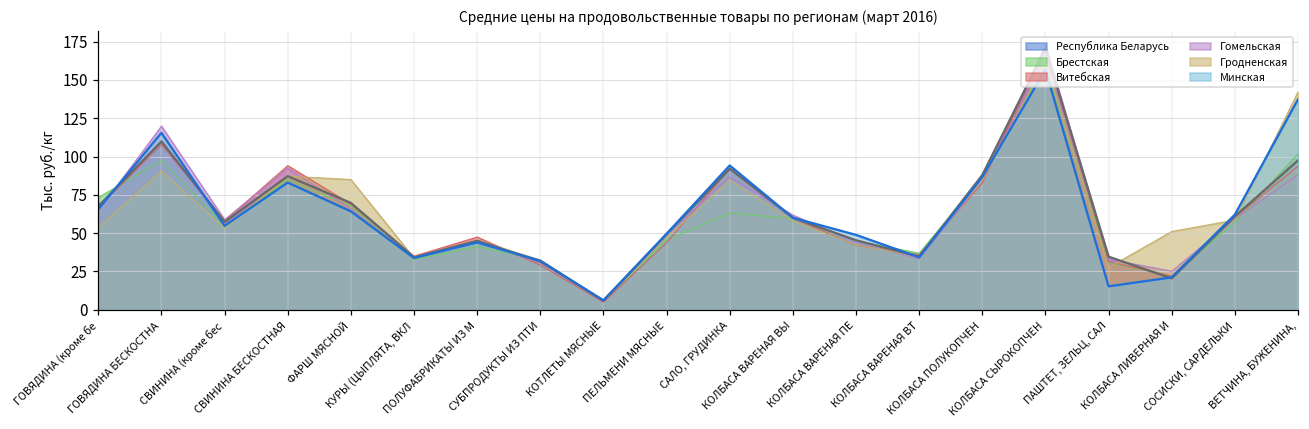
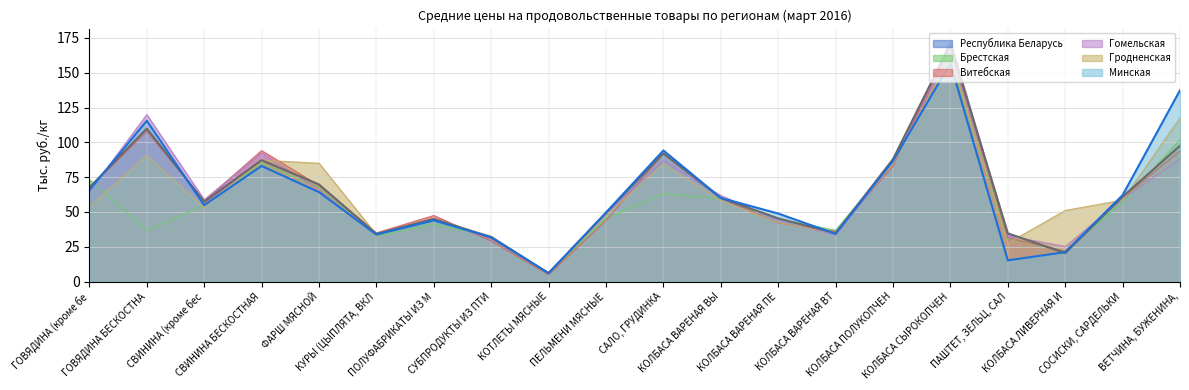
  {
    "Республика Беларусь": {
      "ГОВЯДИНА БЕСКОСТНА": 110,
      "ВЕТЧИНА, БУЖЕНИНА,": 98
    },
    "Брестская": {
      "ГОВЯДИНА (кроме бе": 73,
-     "ГОВЯДИНА БЕСКОСТНА": 97,
+     "ГОВЯДИНА БЕСКОСТНА": 37,
      "СВИНИНА БЕСКОСТНАЯ": 85,
      "ПОЛУФАБРИКАТЫ ИЗ М": 41,
      "САЛО, ГРУДИНКА": 63,
      "ВЕТЧИНА, БУЖЕНИНА,": 102
    },
    "Витебская": {
      "ГОВЯДИНА БЕСКОСТНА": 108,
      "ПОЛУФАБРИКАТЫ ИЗ М": 47,
      "ВЕТЧИНА, БУЖЕНИНА,": 94
    },
    "Гомельская": {
      "ГОВЯДИНА БЕСКОСТНА": 120,
      "САЛО, ГРУДИНКА": 87,
      "КОЛБАСА ЛИВЕРНАЯ И": 25,
      "ВЕТЧИНА, БУЖЕНИНА,": 88
    },
    "Гродненская": {
      "ГОВЯДИНА (кроме бе": 54,
      "ГОВЯДИНА БЕСКОСТНА": 91,
      "ФАРШ МЯСНОЙ": 85,
      "САЛО, ГРУДИНКА": 85,
      "ПАШТЕТ, ЗЕЛЬЦ, САЛ": 28,
      "КОЛБАСА ЛИВЕРНАЯ И": 51,
-     "ВЕТЧИНА, БУЖЕНИНА,": 142
+     "ВЕТЧИНА, БУЖЕНИНА,": 118
    },
    "Минская": {
      "ГОВЯДИНА БЕСКОСТНА": 116,
      "СВИНИНА БЕСКОСТНАЯ": 83,
      "САЛО, ГРУДИНКА": 94,
      "КОЛБАСА ВАРЕНАЯ ПЕ": 49,
      "ПАШТЕТ, ЗЕЛЬЦ, САЛ": 15,
      "ВЕТЧИНА, БУЖЕНИНА,": 137
    }
  }
